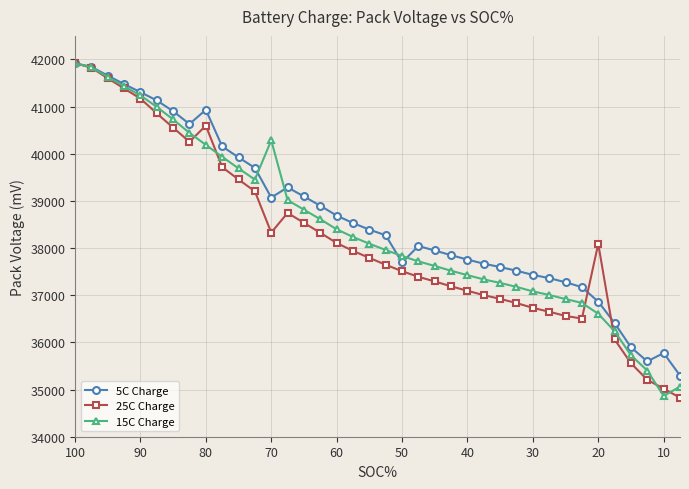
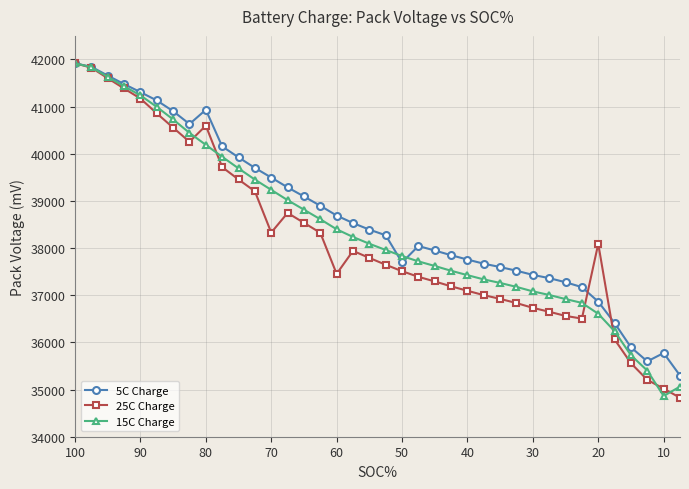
  {
    "5C Charge": {
      "90": 41300,
      "80": 40900,
-     "70": 39100,
+     "70": 39500,
      "60": 38700,
      "50": 37700,
      "40": 37800,
      "30": 37400,
      "20": 36900,
      "10": 35800
    },
    "25C Charge": {
      "90": 41200,
      "80": 40600,
      "70": 38300,
-     "60": 38100,
+     "60": 37500,
      "50": 37500,
      "40": 37100,
      "30": 36700,
      "20": 38100,
      "10": 35000
    },
    "15C Charge": {
      "90": 41200,
      "80": 40200,
-     "70": 40300,
+     "70": 39200,
      "60": 38400,
      "50": 37800,
      "40": 37400,
      "30": 37100,
      "20": 36600,
      "10": 34900
    }
  }
